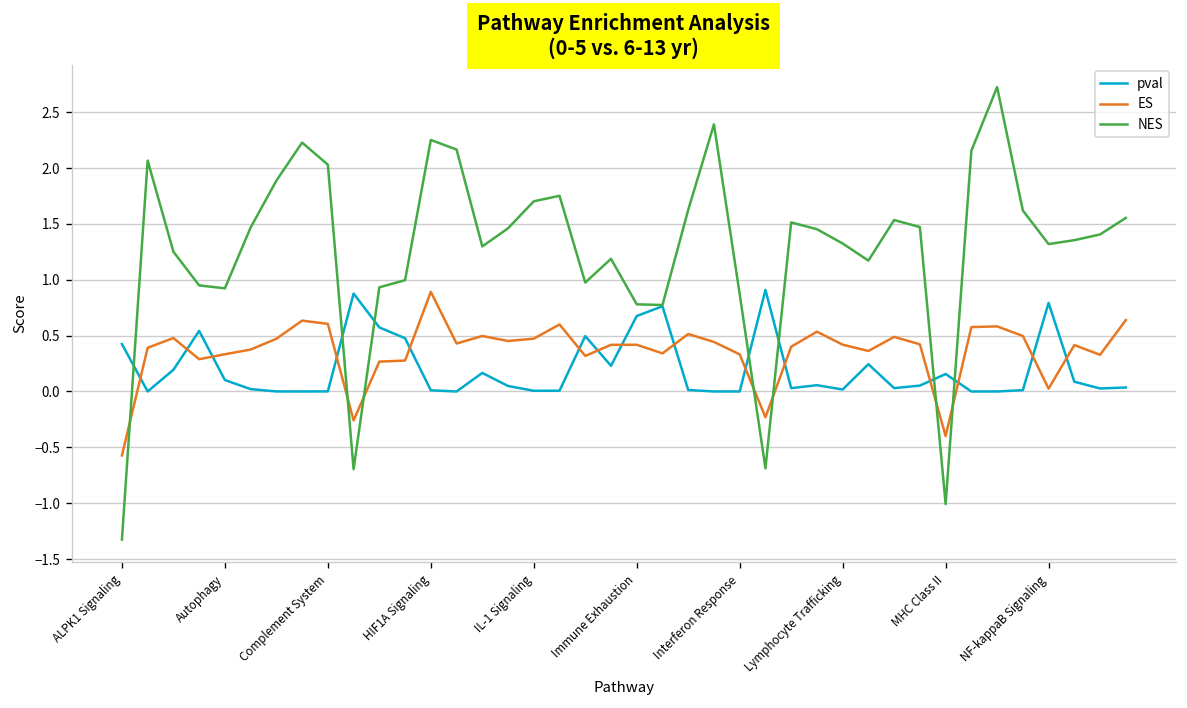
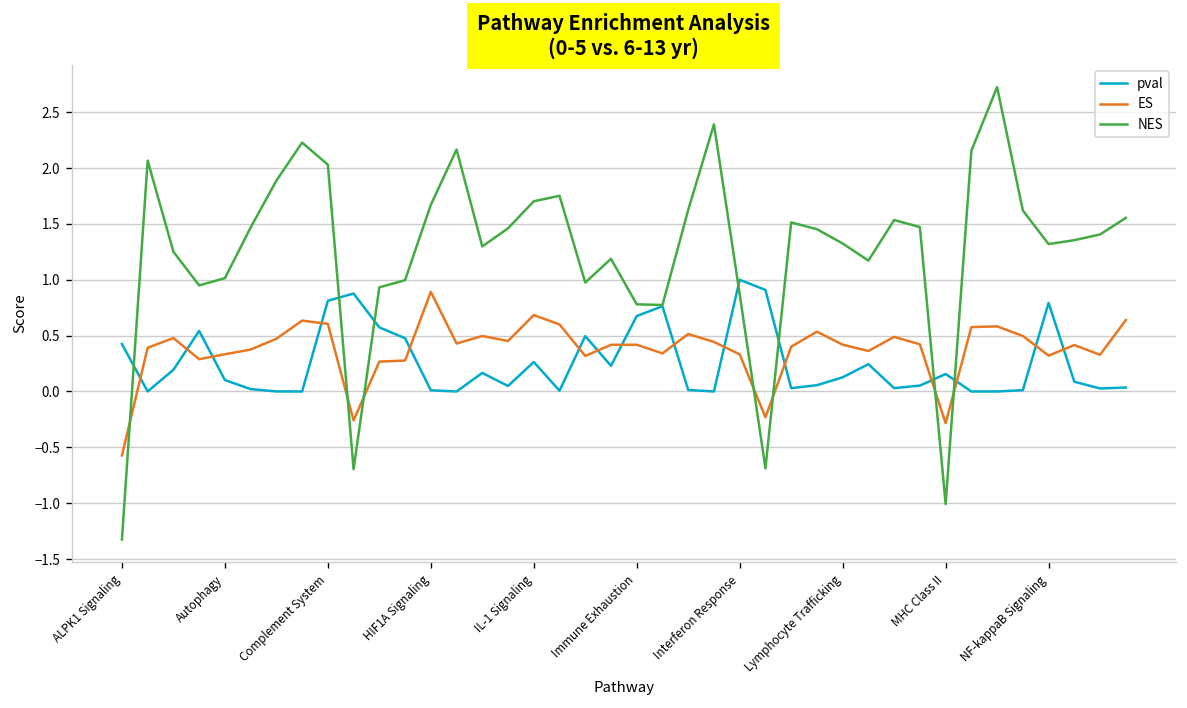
  {
    "pval": {
      "ALPK1 Signaling": 0.4,
      "Autophagy": 0.1,
-     "Complement System": 0.0,
+     "Complement System": 0.8,
      "HIF1A Signaling": 0.0,
-     "IL-1 Signaling": 0.0,
+     "IL-1 Signaling": 0.3,
      "Immune Exhaustion": 0.7,
-     "Interferon Response": 0,
-     "Lymphocyte Trafficking": 0.0,
+     "Interferon Response": 1,
+     "Lymphocyte Trafficking": 0.1,
      "MHC Class II": 0.2,
      "NF-kappaB Signaling": 0.8
    },
    "ES": {
      "ALPK1 Signaling": -0.6,
      "Autophagy": 0.3,
      "Complement System": 0.6,
      "HIF1A Signaling": 0.9,
-     "IL-1 Signaling": 0.5,
+     "IL-1 Signaling": 0.7,
      "Immune Exhaustion": 0.4,
      "Interferon Response": 0.3,
      "Lymphocyte Trafficking": 0.4,
-     "MHC Class II": -0.4,
-     "NF-kappaB Signaling": 0.0
+     "MHC Class II": -0.3,
+     "NF-kappaB Signaling": 0.3
    },
    "NES": {
      "ALPK1 Signaling": -1.3,
-     "Autophagy": 0.9,
+     "Autophagy": 1.0,
      "Complement System": 2.0,
-     "HIF1A Signaling": 2.3,
+     "HIF1A Signaling": 1.7,
      "IL-1 Signaling": 1.7,
      "Immune Exhaustion": 0.8,
      "Interferon Response": 0.9,
      "Lymphocyte Trafficking": 1.3,
      "MHC Class II": -1.0,
      "NF-kappaB Signaling": 1.3
    }
  }
